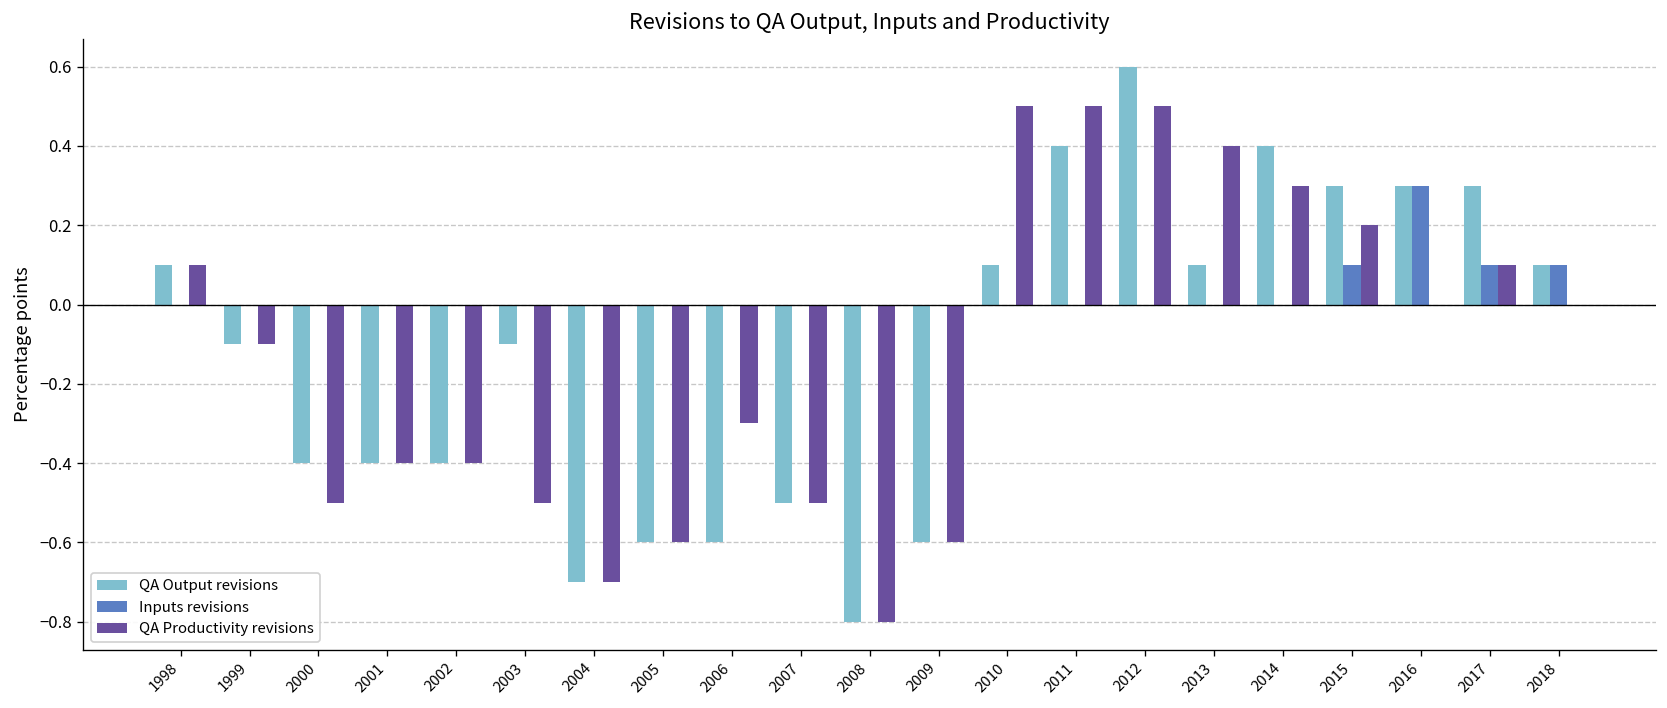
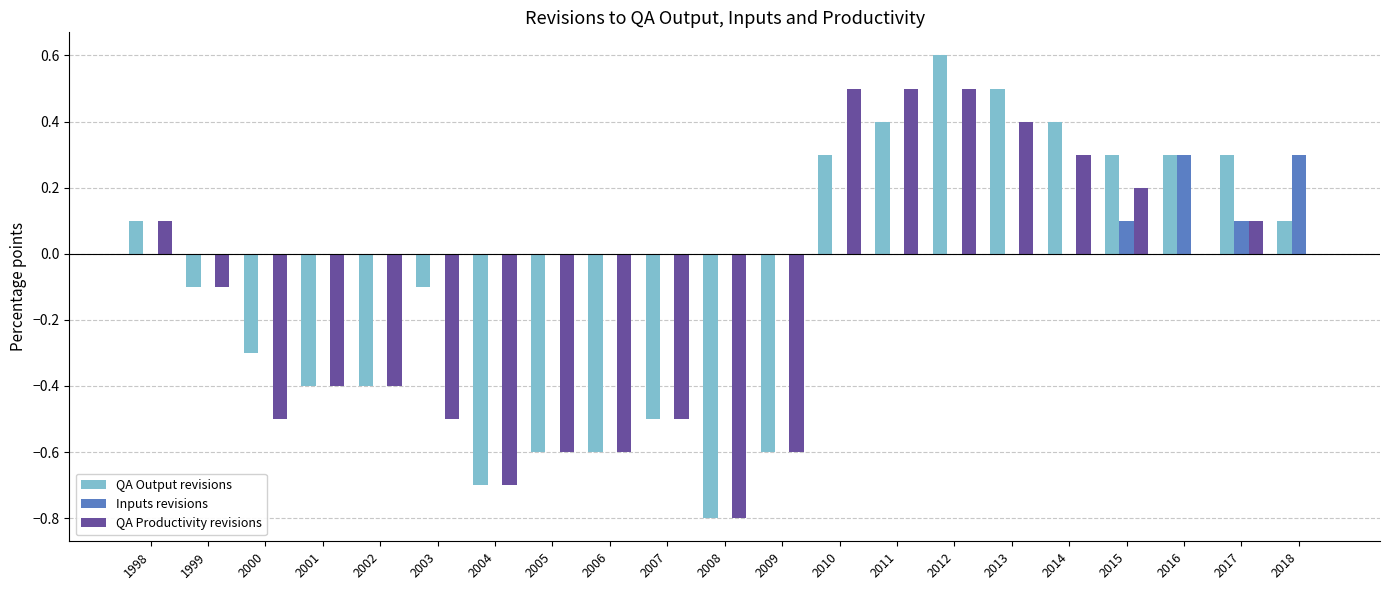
  {
    "QA Output revisions": {
      "1998": 0.1,
      "1999": -0.1,
-     "2000": -0.4,
+     "2000": -0.3,
      "2001": -0.4,
      "2002": -0.4,
      "2003": -0.1,
      "2004": -0.7,
      "2005": -0.6,
      "2006": -0.6,
      "2007": -0.5,
      "2008": -0.8,
      "2009": -0.6,
-     "2010": 0.1,
+     "2010": 0.3,
      "2011": 0.4,
      "2012": 0.6,
-     "2013": 0.1,
+     "2013": 0.5,
      "2014": 0.4,
      "2015": 0.3,
      "2016": 0.3,
      "2017": 0.3,
      "2018": 0.1
    },
    "Inputs revisions": {
      "1998": 0.0,
      "1999": 0.0,
      "2000": 0.0,
      "2001": 0.0,
      "2002": 0.0,
      "2003": 0.0,
      "2004": 0.0,
      "2005": 0.0,
      "2006": 0.0,
      "2007": 0.0,
      "2008": 0.0,
      "2009": 0.0,
      "2010": 0.0,
      "2011": 0.0,
      "2012": 0.0,
      "2013": 0.0,
      "2014": 0.0,
      "2015": 0.1,
      "2016": 0.3,
      "2017": 0.1,
-     "2018": 0.1
+     "2018": 0.3
    },
    "QA Productivity revisions": {
      "1998": 0.1,
      "1999": -0.1,
      "2000": -0.5,
      "2001": -0.4,
      "2002": -0.4,
      "2003": -0.5,
      "2004": -0.7,
      "2005": -0.6,
-     "2006": -0.3,
+     "2006": -0.6,
      "2007": -0.5,
      "2008": -0.8,
      "2009": -0.6,
      "2010": 0.5,
      "2011": 0.5,
      "2012": 0.5,
      "2013": 0.4,
      "2014": 0.3,
      "2015": 0.2,
      "2016": 0.0,
      "2017": 0.1,
      "2018": 0.0
    }
  }
